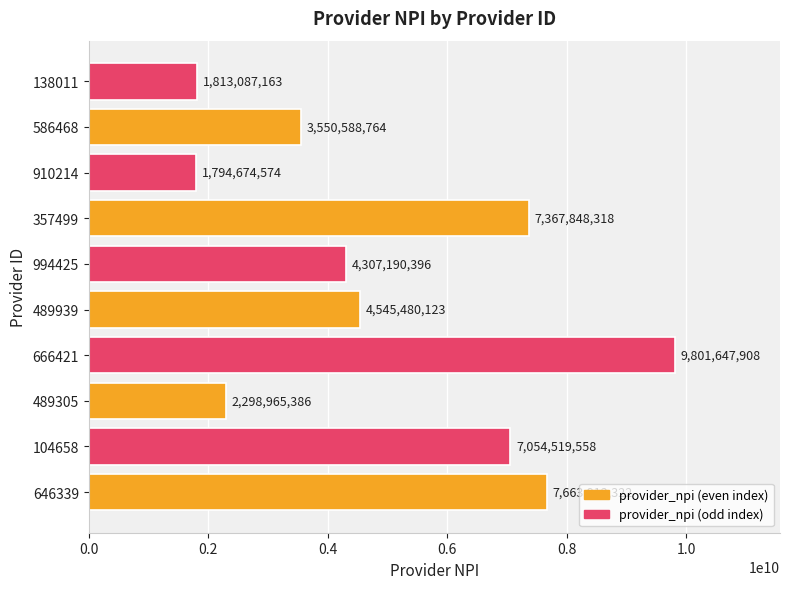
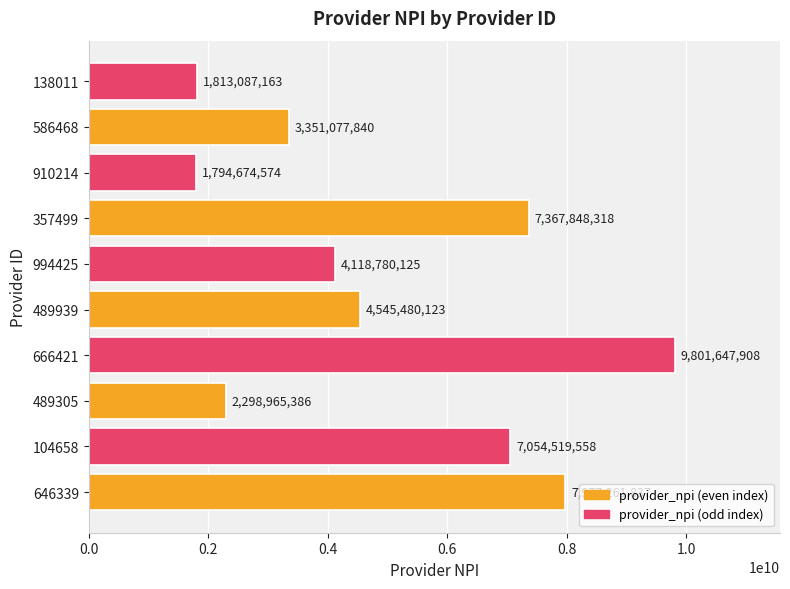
  {
    "138011": "1,813,087,163",
-   "586468": "3,550,588,764",
+   "586468": "3,351,077,840",
    "910214": "1,794,674,574",
    "357499": "7,367,848,318",
-   "994425": "4,307,190,396",
+   "994425": "4,118,780,125",
    "489939": "4,545,480,123",
    "666421": "9,801,647,908",
    "489305": "2,298,965,386",
    "104658": "7,054,519,558",
-   "646339": "7700000000"
+   "646339": "8000000000"
  }
